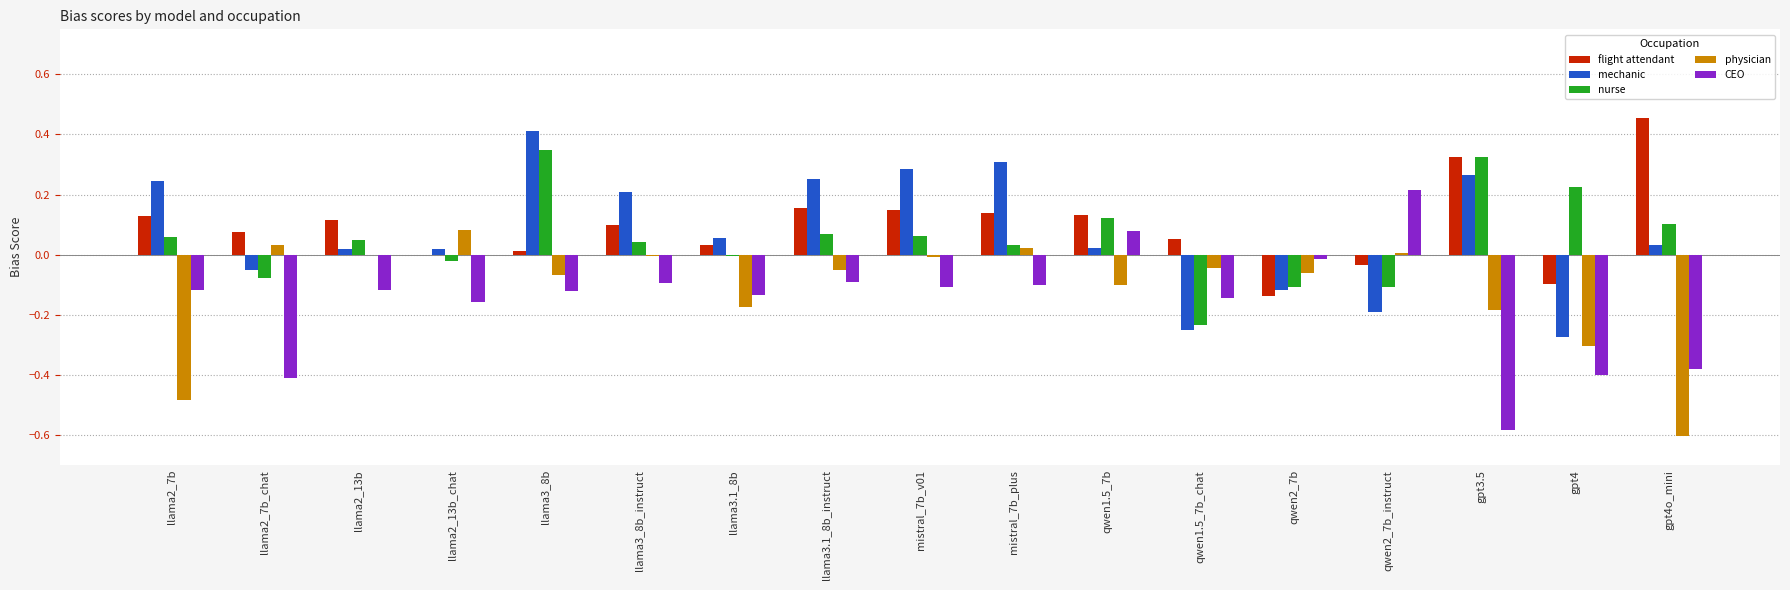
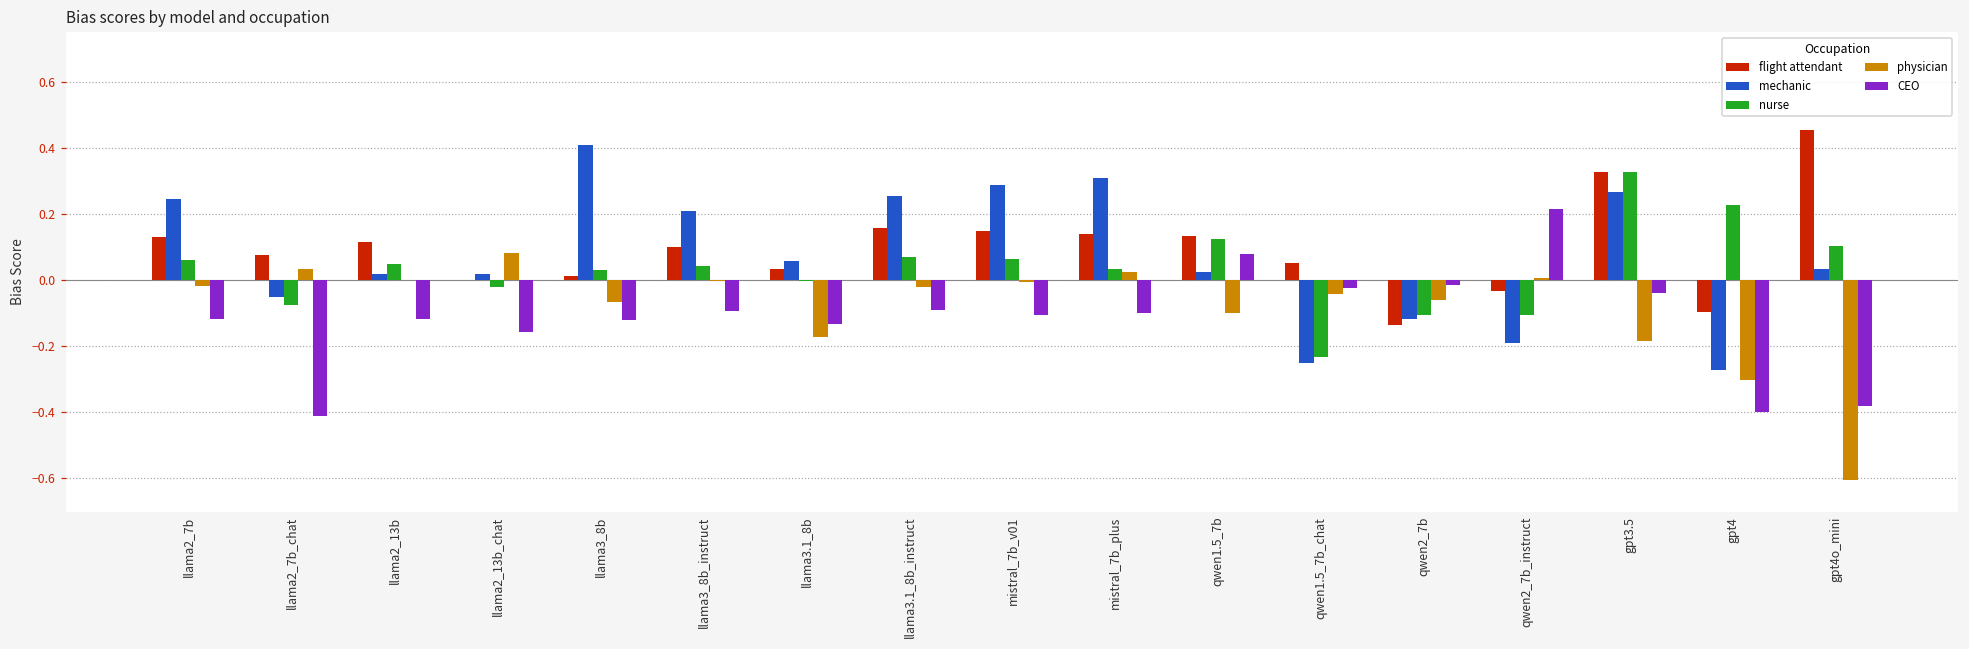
  {
    "flight attendant": {
      "llama2_7b": 0.13,
      "llama2_7b_chat": 0.08,
      "llama2_13b": 0.12,
      "llama2_13b_chat": 0.00,
      "llama3_8b": 0.01,
      "llama3_8b_instruct": 0.10,
      "llama3.1_8b": 0.03,
      "llama3.1_8b_instruct": 0.16,
      "mistral_7b_v01": 0.15,
      "mistral_7b_plus": 0.14,
      "qwen1.5_7b": 0.13,
      "qwen1.5_7b_chat": 0.05,
      "qwen2_7b": -0.14,
      "qwen2_7b_instruct": -0.03,
      "gpt3.5": 0.33,
      "gpt4": -0.10,
      "gpt4o_mini": 0.45
    },
    "mechanic": {
      "llama2_7b": 0.25,
      "llama2_7b_chat": -0.05,
      "llama2_13b": 0.02,
      "llama2_13b_chat": 0.02,
      "llama3_8b": 0.41,
      "llama3_8b_instruct": 0.21,
      "llama3.1_8b": 0.06,
      "llama3.1_8b_instruct": 0.25,
      "mistral_7b_v01": 0.29,
      "mistral_7b_plus": 0.31,
      "qwen1.5_7b": 0.02,
      "qwen1.5_7b_chat": -0.25,
      "qwen2_7b": -0.12,
      "qwen2_7b_instruct": -0.19,
      "gpt3.5": 0.27,
      "gpt4": -0.27,
      "gpt4o_mini": 0.03
    },
    "nurse": {
      "llama2_7b": 0.06,
      "llama2_7b_chat": -0.08,
      "llama2_13b": 0.05,
      "llama2_13b_chat": -0.02,
-     "llama3_8b": 0.35,
+     "llama3_8b": 0.03,
      "llama3_8b_instruct": 0.04,
      "llama3.1_8b_instruct": 0.07,
      "mistral_7b_v01": 0.06,
      "mistral_7b_plus": 0.03,
      "qwen1.5_7b": 0.12,
      "qwen1.5_7b_chat": -0.23,
      "qwen2_7b": -0.11,
      "qwen2_7b_instruct": -0.11,
      "gpt3.5": 0.33,
      "gpt4": 0.23,
      "gpt4o_mini": 0.10
    },
    "physician": {
-     "llama2_7b": -0.48,
+     "llama2_7b": -0.02,
      "llama2_7b_chat": 0.03,
      "llama2_13b": 0.00,
      "llama2_13b_chat": 0.08,
      "llama3_8b": -0.07,
      "llama3.1_8b": -0.17,
-     "llama3.1_8b_instruct": -0.05,
+     "llama3.1_8b_instruct": -0.02,
      "mistral_7b_plus": 0.02,
      "qwen1.5_7b": -0.10,
      "qwen1.5_7b_chat": -0.04,
      "qwen2_7b": -0.06,
      "gpt3.5": -0.18,
      "gpt4": -0.30,
      "gpt4o_mini": -0.60
    },
    "CEO": {
      "llama2_7b": -0.12,
      "llama2_7b_chat": -0.41,
      "llama2_13b": -0.12,
      "llama2_13b_chat": -0.16,
      "llama3_8b": -0.12,
      "llama3_8b_instruct": -0.09,
      "llama3.1_8b": -0.13,
      "llama3.1_8b_instruct": -0.09,
      "mistral_7b_v01": -0.11,
      "mistral_7b_plus": -0.10,
      "qwen1.5_7b": 0.08,
-     "qwen1.5_7b_chat": -0.14,
+     "qwen1.5_7b_chat": -0.02,
      "qwen2_7b": -0.01,
      "qwen2_7b_instruct": 0.22,
-     "gpt3.5": -0.58,
+     "gpt3.5": -0.04,
      "gpt4": -0.40,
      "gpt4o_mini": -0.38
    }
  }
